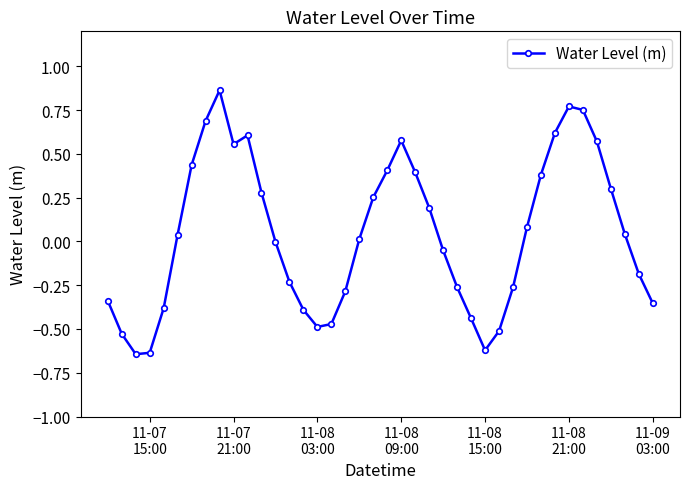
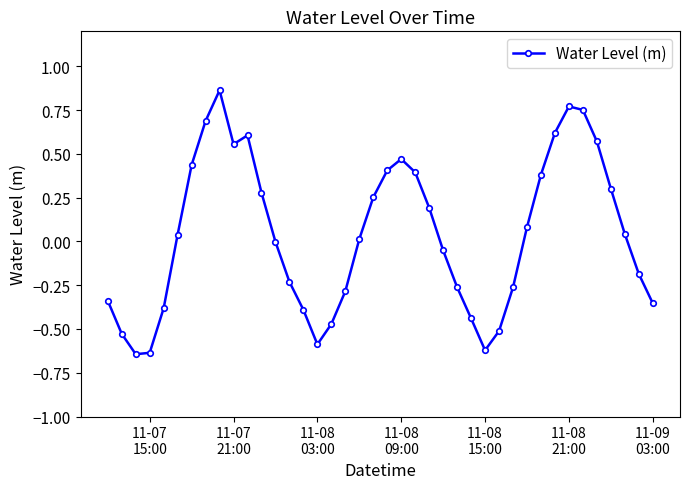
  {
    "11-07 15:00": -0.64,
    "11-07 21:00": 0.56,
-   "11-08 03:00": -0.49,
-   "11-08 09:00": 0.58,
+   "11-08 03:00": -0.59,
+   "11-08 09:00": 0.47,
    "11-08 15:00": -0.62,
    "11-08 21:00": 0.77,
    "11-09 03:00": -0.35
  }
